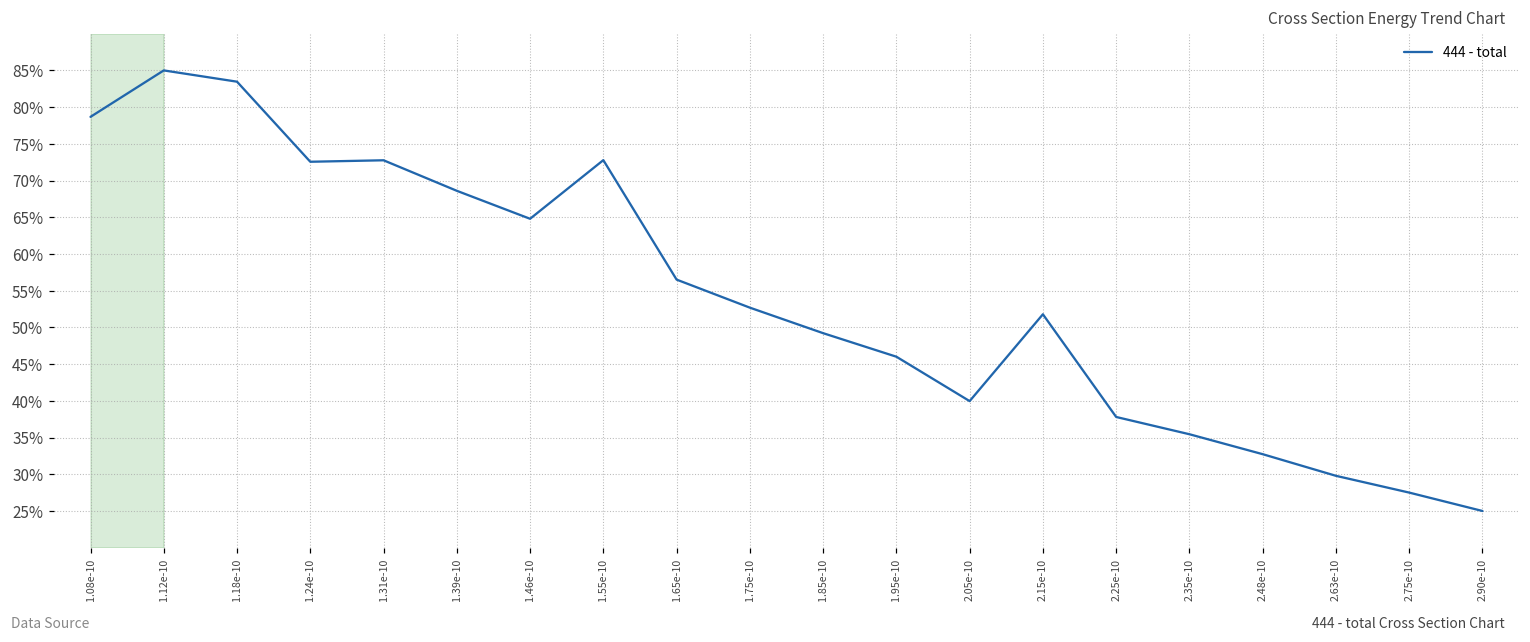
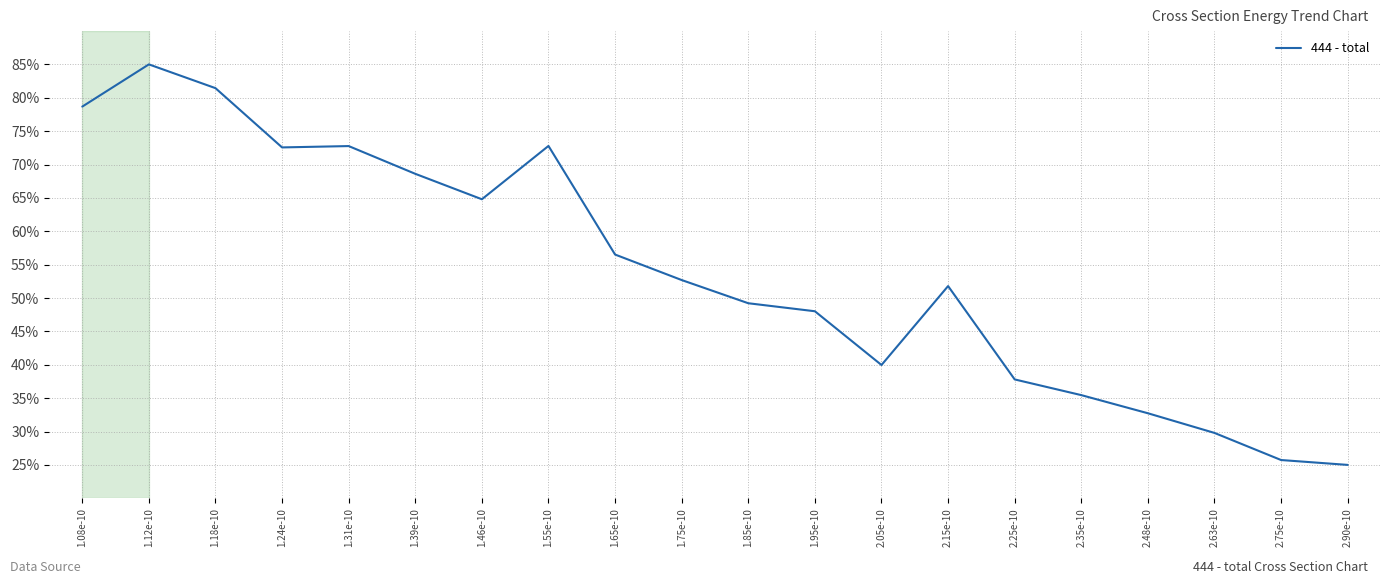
  {
    "1.08e-10": "79%",
    "1.12e-10": "85%",
-   "1.18e-10": "83%",
+   "1.18e-10": "81%",
    "1.24e-10": "73%",
    "1.31e-10": "73%",
    "1.39e-10": "69%",
    "1.46e-10": "65%",
    "1.55e-10": "73%",
    "1.65e-10": "57%",
    "1.75e-10": "53%",
    "1.85e-10": "49%",
-   "1.95e-10": "46%",
+   "1.95e-10": "48%",
    "2.05e-10": "40%",
    "2.15e-10": "52%",
    "2.25e-10": "38%",
    "2.35e-10": "35%",
    "2.48e-10": "33%",
    "2.63e-10": "30%",
-   "2.75e-10": "28%",
+   "2.75e-10": "26%",
    "2.90e-10": "25%"
  }
